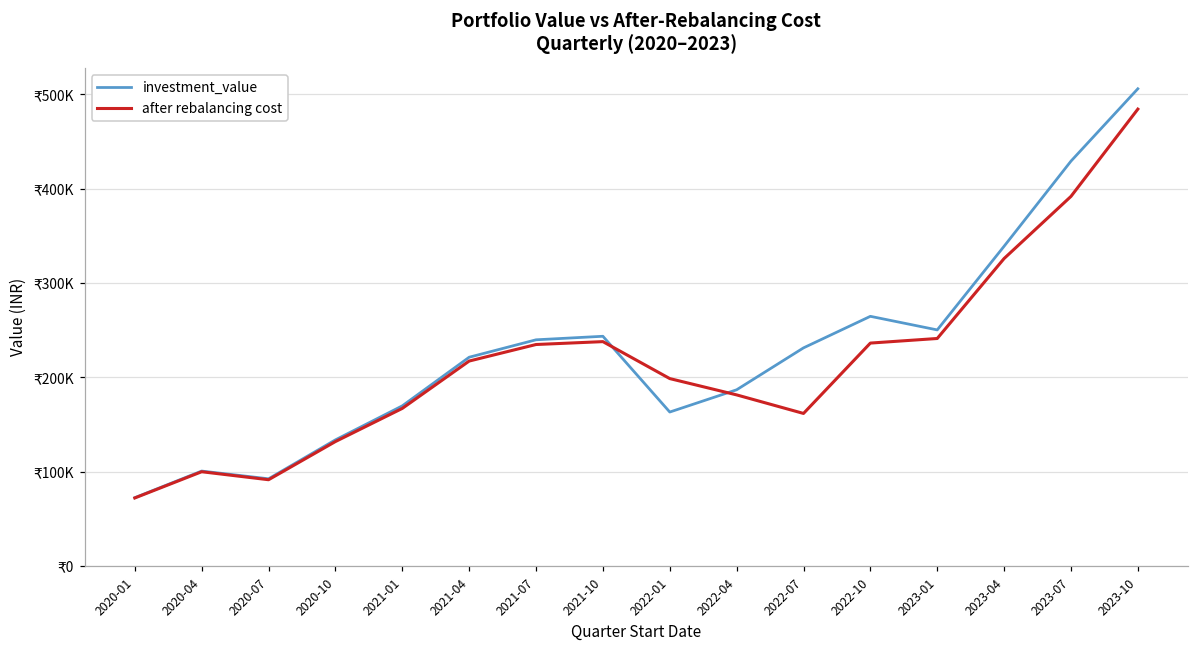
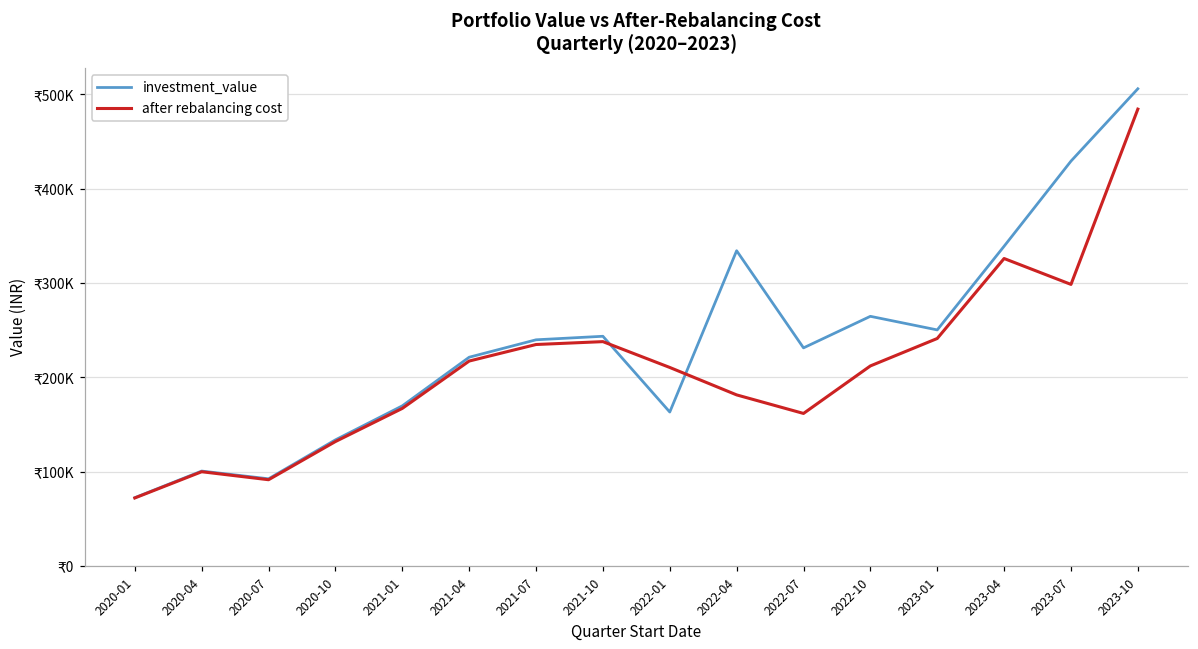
  {
    "investment_value": {
      "2021-04": "₹220000",
      "2021-07": "₹240000",
      "2021-10": "₹240000",
      "2022-01": "₹160000",
-     "2022-04": "₹190000",
+     "2022-04": "₹330000",
      "2022-07": "₹230000",
      "2022-10": "₹260000",
      "2023-01": "₹250000",
      "2023-04": "₹340000",
      "2023-07": "₹430000",
      "2023-10": "₹510000"
    },
    "after rebalancing cost": {
      "2021-04": "₹220000",
      "2021-07": "₹230000",
      "2021-10": "₹240000",
-     "2022-01": "₹200000",
+     "2022-01": "₹210000",
      "2022-04": "₹180000",
      "2022-07": "₹160000",
-     "2022-10": "₹240000",
+     "2022-10": "₹210000",
      "2023-01": "₹240000",
      "2023-04": "₹330000",
-     "2023-07": "₹390000",
+     "2023-07": "₹300000",
      "2023-10": "₹480000"
    }
  }
